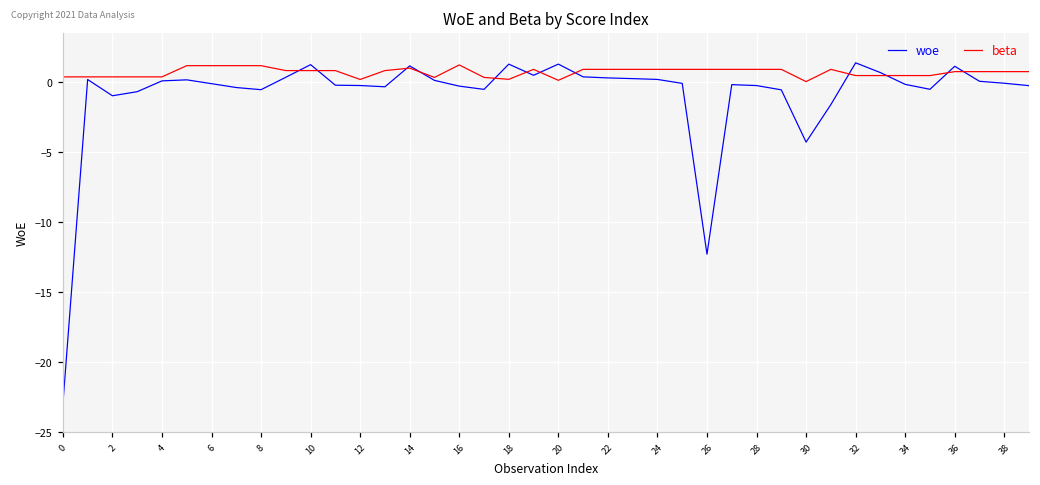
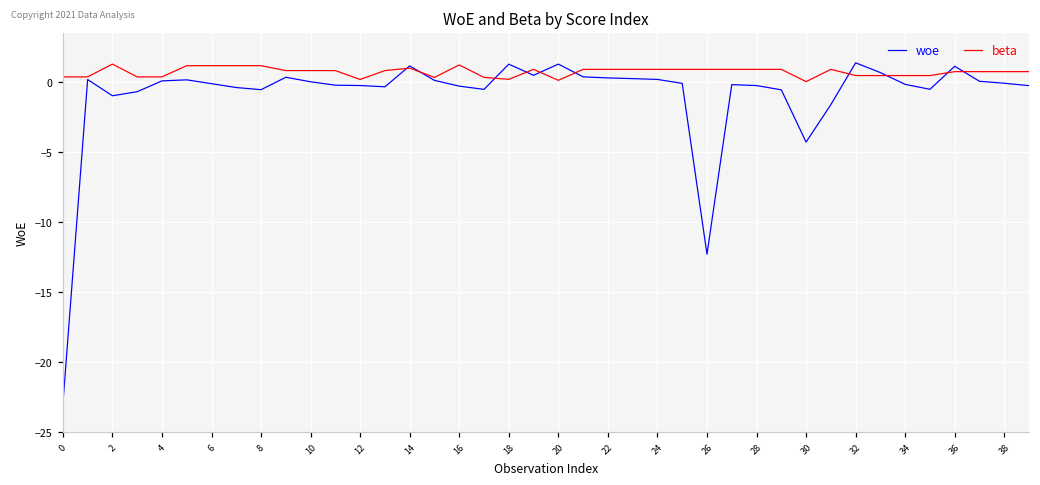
  {
    "woe": {
      "0": -23.0,
      "2": -1.0,
      "4": 0.1,
      "6": -0.1,
      "8": -0.5,
-     "10": 1.3,
+     "10": 0.0,
      "12": -0.2,
      "16": -0.3,
      "18": 1.3,
      "20": 1.3,
      "22": 0.3,
      "24": 0.2,
      "26": -12.3,
      "28": -0.2,
      "30": -4.3,
      "32": 1.4,
      "34": -0.2,
      "36": 1.1,
      "38": -0.1
    },
    "beta": {
      "0": 0.4,
-     "2": 0.4,
+     "2": 1.3,
      "4": 0.4,
      "6": 1.2,
      "8": 1.2,
      "10": 0.8,
      "12": 0.2,
      "16": 1.2,
      "18": 0.2,
      "20": 0.1,
      "22": 0.9,
      "24": 0.9,
      "26": 0.9,
      "28": 0.9,
      "30": 0.0,
      "32": 0.5,
      "34": 0.5,
      "36": 0.8,
      "38": 0.8
    }
  }
